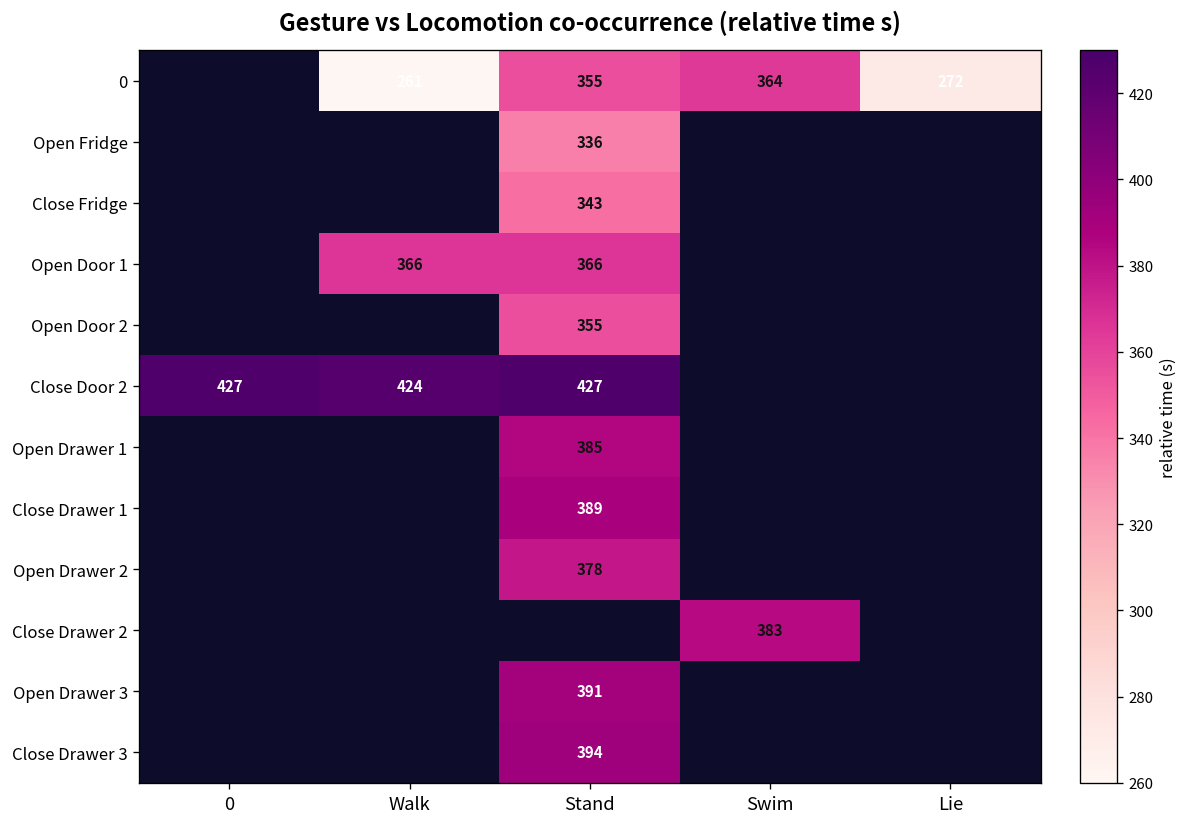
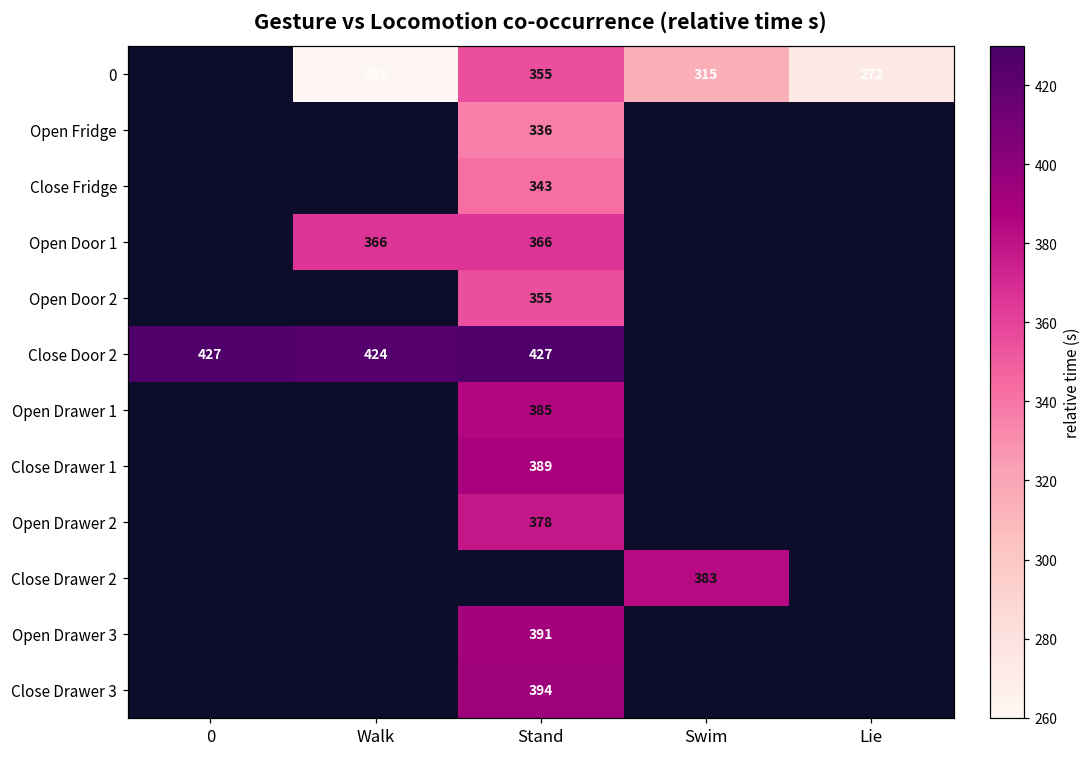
  {
    "0": {
      "Stand": 355,
-     "Swim": 364
+     "Swim": 315
    },
    "Open Fridge": {
      "Stand": 336
    },
    "Close Fridge": {
      "Stand": 343
    },
    "Open Door 1": {
      "Walk": 366,
      "Stand": 366
    },
    "Open Door 2": {
      "Stand": 355
    },
    "Close Door 2": {
      "0": 427,
      "Walk": 424,
      "Stand": 427
    },
    "Open Drawer 1": {
      "Stand": 385
    },
    "Close Drawer 1": {
      "Stand": 389
    },
    "Open Drawer 2": {
      "Stand": 378
    },
    "Close Drawer 2": {
      "Swim": 383
    },
    "Open Drawer 3": {
      "Stand": 391
    },
    "Close Drawer 3": {
      "Stand": 394
    }
  }
